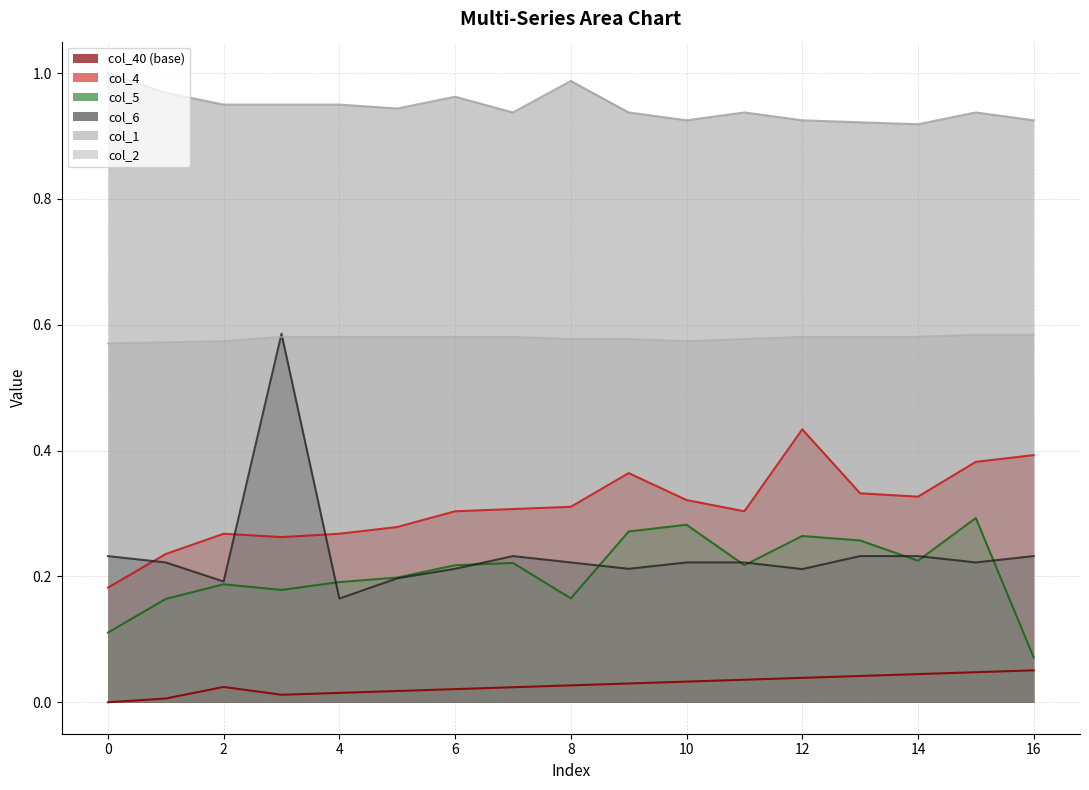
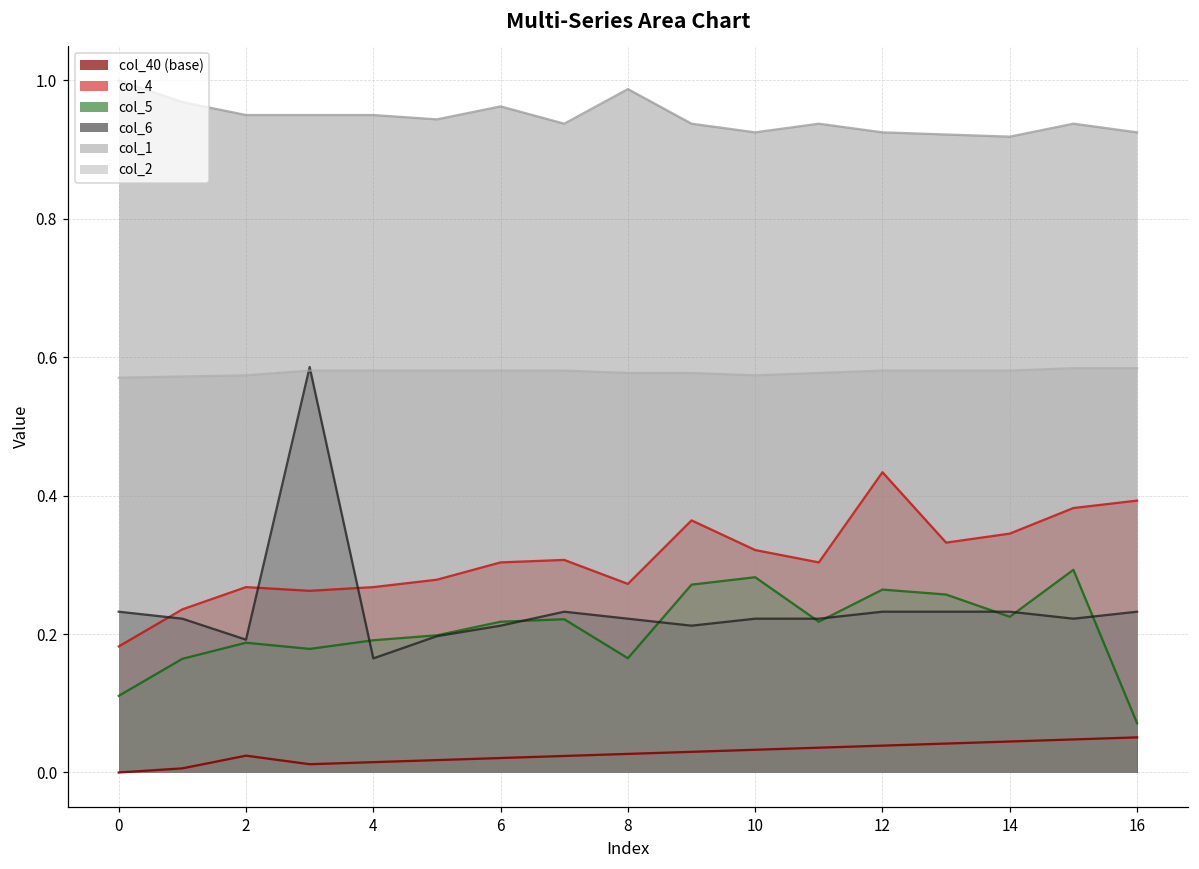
  {
    "col_40 (base)": {
      "0": 0.00,
      "2": 0.02,
      "4": 0.01,
      "6": 0.02,
      "8": 0.03,
      "10": 0.03,
      "12": 0.04,
      "14": 0.04,
      "16": 0.05
    },
    "col_4": {
      "0": 0.18,
      "2": 0.27,
      "4": 0.27,
      "6": 0.30,
-     "8": 0.31,
+     "8": 0.27,
      "10": 0.32,
      "12": 0.43,
-     "14": 0.33,
+     "14": 0.35,
      "16": 0.39
    },
    "col_5": {
      "0": 0.11,
      "2": 0.19,
      "4": 0.19,
      "6": 0.22,
      "8": 0.17,
      "10": 0.28,
      "12": 0.26,
      "14": 0.23,
      "16": 0.07
    },
    "col_6": {
      "0": 0.23,
      "2": 0.19,
      "4": 0.16,
      "6": 0.21,
      "8": 0.22,
      "10": 0.22,
-     "12": 0.21,
+     "12": 0.23,
      "14": 0.23,
      "16": 0.23
    }
  }
